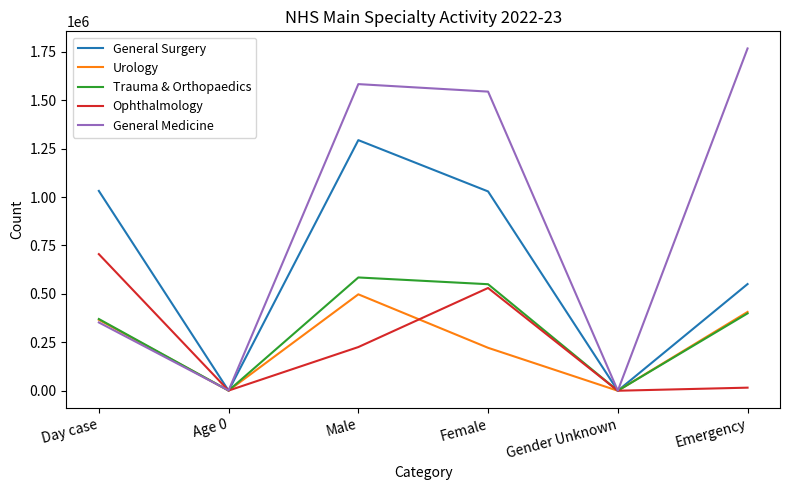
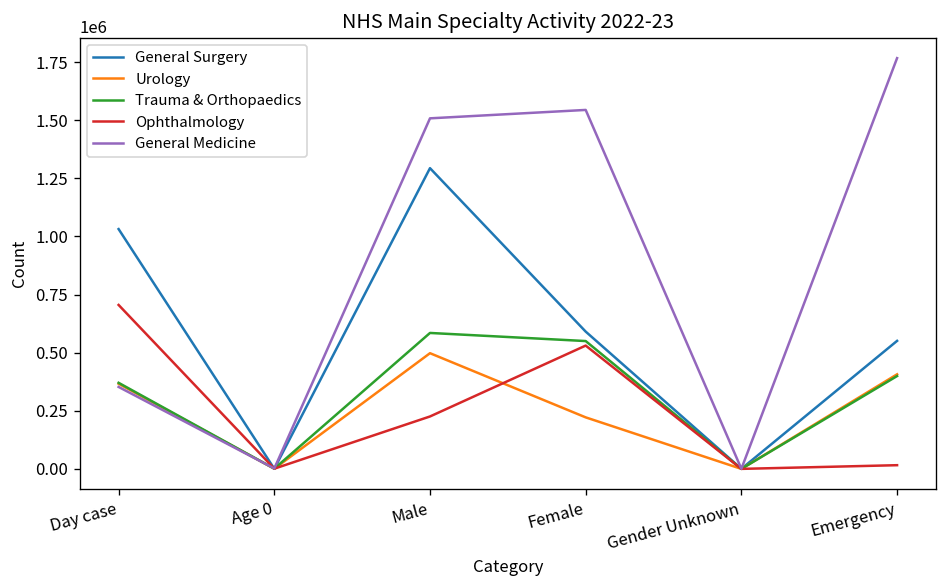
  {
    "General Surgery": {
      "Day case": 1030000,
      "Male": 1290000,
-     "Female": 1030000,
+     "Female": 590000,
      "Emergency": 550000
    },
    "Urology": {
      "Male": 500000,
      "Female": 220000
    },
    "Trauma & Orthopaedics": {
      "Male": 580000,
      "Female": 550000
    },
    "Ophthalmology": {
      "Day case": 710000,
      "Male": 230000,
      "Female": 530000,
      "Emergency": 20000
    },
    "General Medicine": {
      "Day case": 350000,
-     "Male": 1580000,
+     "Male": 1510000,
      "Female": 1540000,
      "Emergency": 1770000
    }
  }
